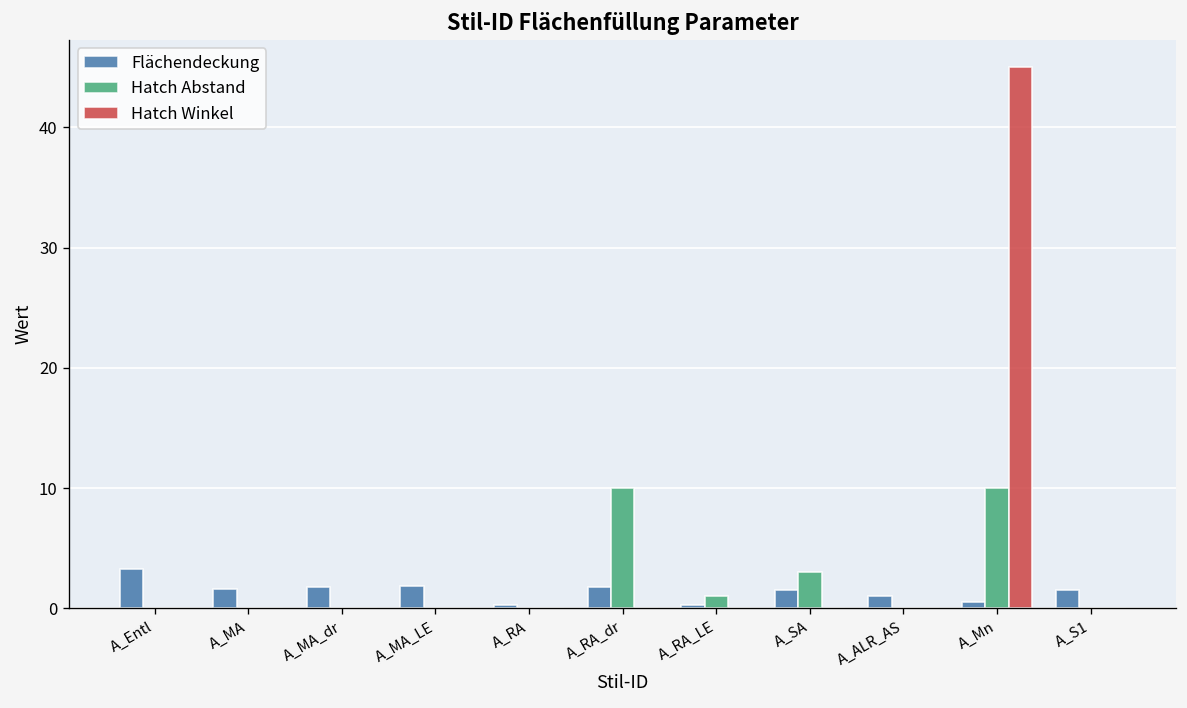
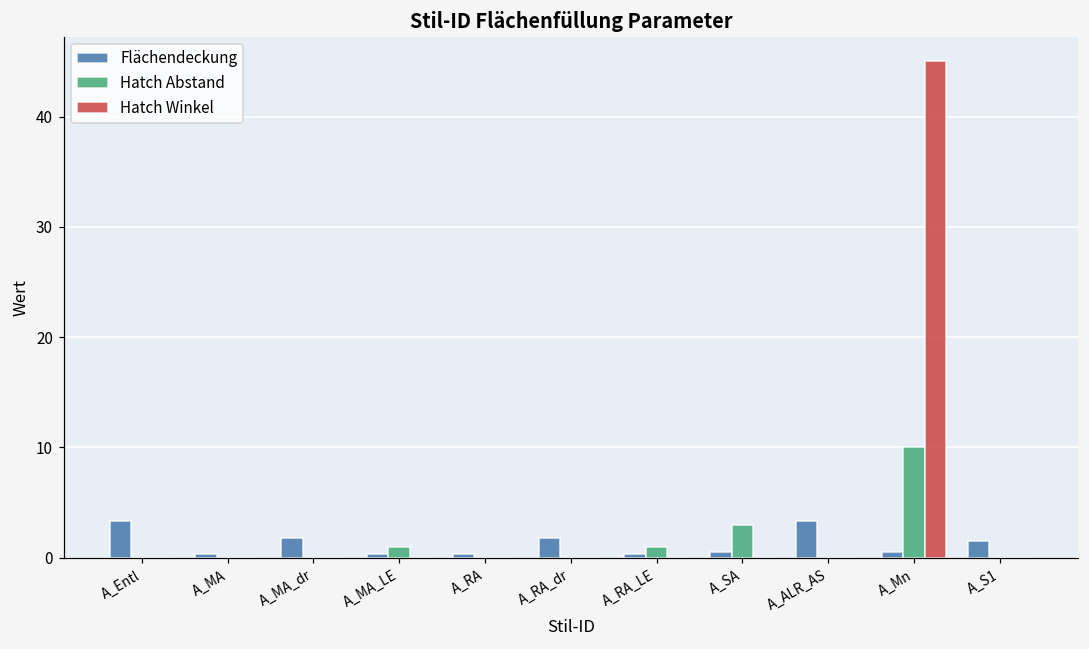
  {
    "Flächendeckung": {
      "A_Entl": 3.3,
-     "A_MA": 1.6,
+     "A_MA": 0.3,
      "A_MA_dr": 1.8,
-     "A_MA_LE": 1.9,
+     "A_MA_LE": 0.3,
      "A_RA": 0.3,
      "A_RA_dr": 1.8,
      "A_RA_LE": 0.3,
-     "A_SA": 1.5,
-     "A_ALR_AS": 1.0,
+     "A_SA": 0.5,
+     "A_ALR_AS": 3.3,
      "A_Mn": 0.5,
      "A_S1": 1.5
    },
    "Hatch Abstand": {
      "A_Entl": 0,
      "A_MA": 0,
      "A_MA_dr": 0,
-     "A_MA_LE": 0,
+     "A_MA_LE": 1,
      "A_RA": 0,
-     "A_RA_dr": 10,
+     "A_RA_dr": 0,
      "A_RA_LE": 1,
      "A_SA": 3,
      "A_ALR_AS": 0,
      "A_Mn": 10,
      "A_S1": 0
    },
    "Hatch Winkel": {
      "A_Entl": 0.0,
      "A_MA": 0.0,
      "A_MA_dr": 0.0,
      "A_MA_LE": 0.0,
      "A_RA": 0.0,
      "A_RA_dr": 0.0,
      "A_RA_LE": 0.0,
      "A_SA": 0.0,
      "A_ALR_AS": 0.0,
      "A_Mn": 45.0,
      "A_S1": 0.0
    }
  }
